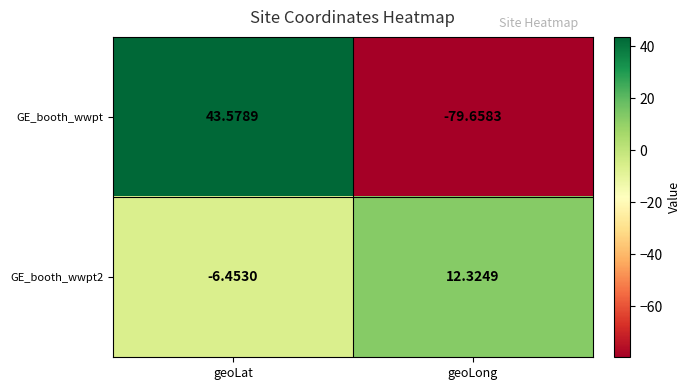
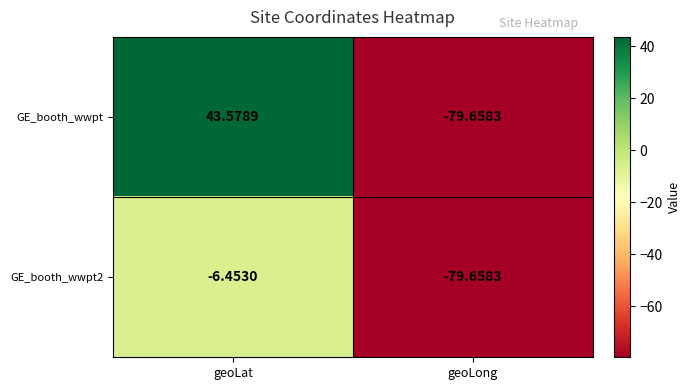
  {
    "GE_booth_wwpt": {
      "geoLat": 43.5789,
      "geoLong": -79.6583
    },
    "GE_booth_wwpt2": {
      "geoLat": -6.4530,
-     "geoLong": 12.3249
+     "geoLong": -79.6583
    }
  }
